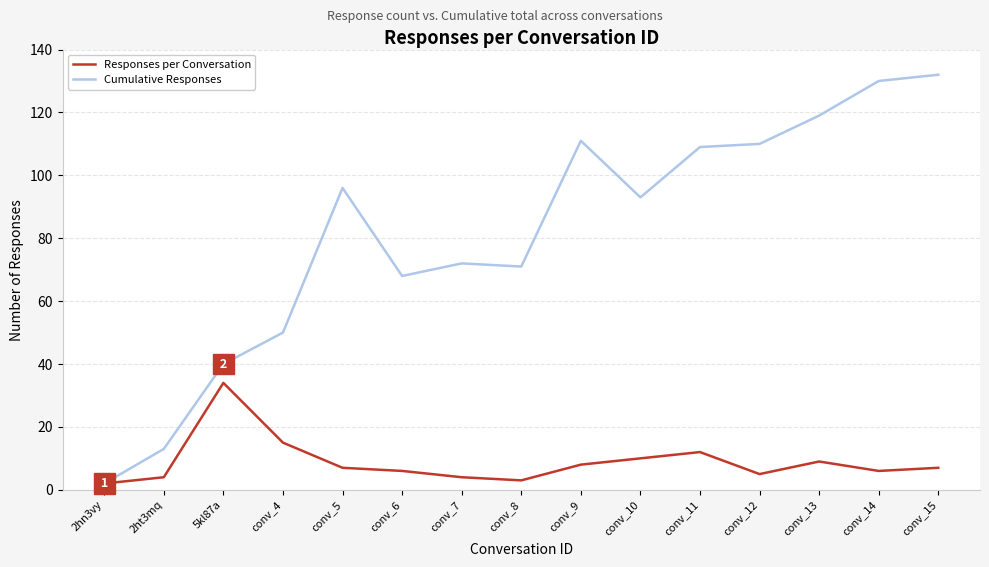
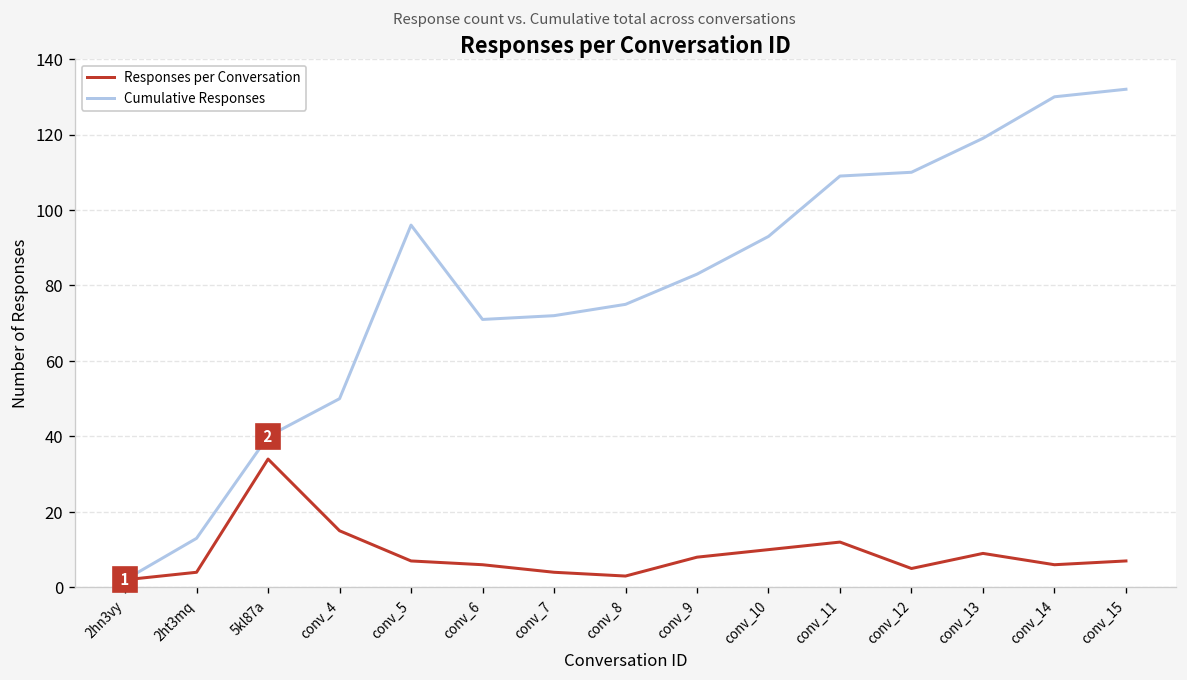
  {
    "Cumulative Responses": {
      "2ht3mq": 13,
      "conv_4": 50,
      "conv_5": 96,
-     "conv_6": 68,
+     "conv_6": 71,
      "conv_7": 72,
-     "conv_8": 71,
-     "conv_9": 111,
+     "conv_8": 75,
+     "conv_9": 83,
      "conv_10": 93,
      "conv_11": 109,
      "conv_12": 110,
      "conv_13": 119,
      "conv_14": 130,
      "conv_15": 132
    }
  }
